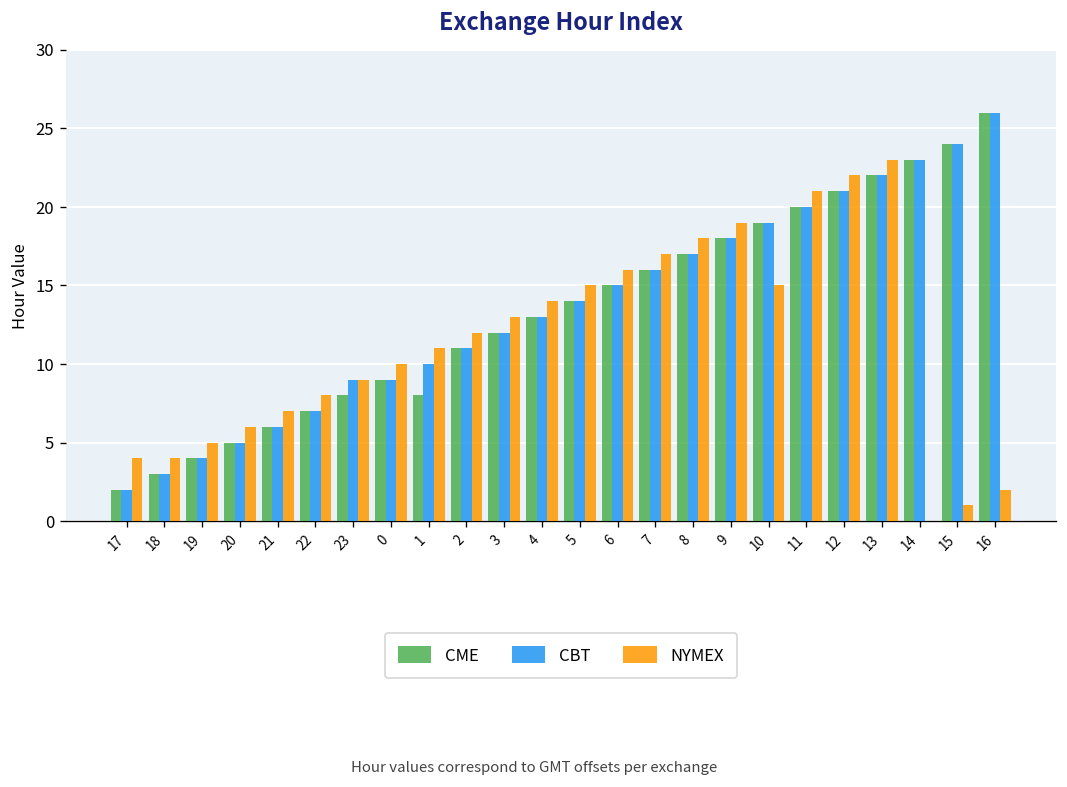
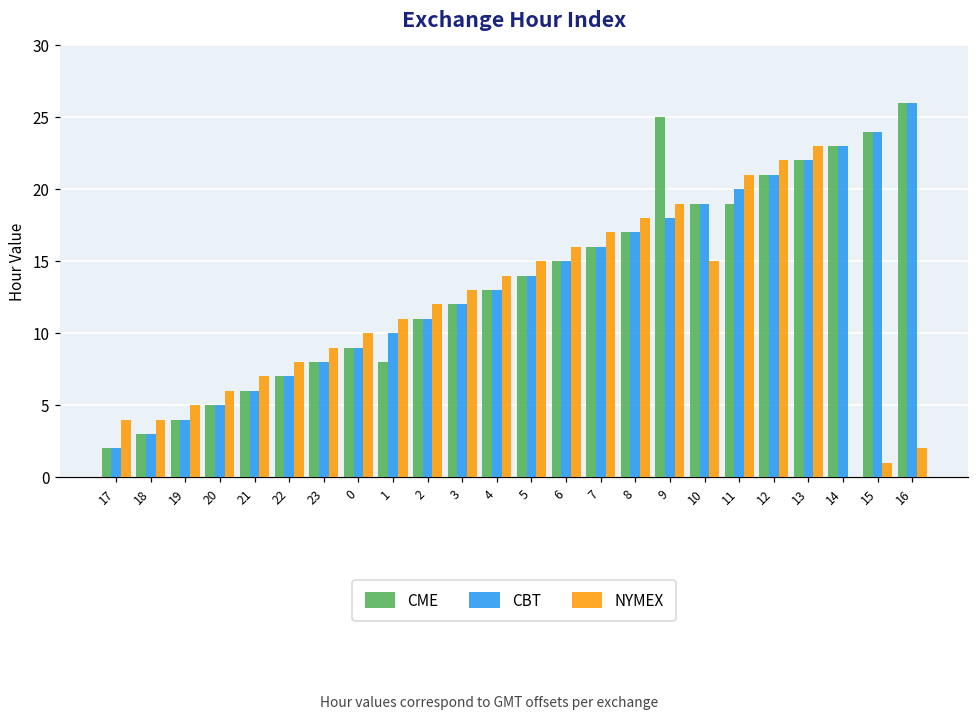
  {
    "CME": {
      "17": 2,
      "18": 3,
      "19": 4,
      "20": 5,
      "21": 6,
      "22": 7,
      "23": 8,
      "0": 9,
      "1": 8,
      "2": 11,
      "3": 12,
      "4": 13,
      "5": 14,
      "6": 15,
      "7": 16,
      "8": 17,
-     "9": 18,
+     "9": 25,
      "10": 19,
-     "11": 20,
+     "11": 19,
      "12": 21,
      "13": 22,
      "14": 23,
      "15": 24,
      "16": 26
    },
    "CBT": {
      "17": 2,
      "18": 3,
      "19": 4,
      "20": 5,
      "21": 6,
      "22": 7,
-     "23": 9,
+     "23": 8,
      "0": 9,
      "1": 10,
      "2": 11,
      "3": 12,
      "4": 13,
      "5": 14,
      "6": 15,
      "7": 16,
      "8": 17,
      "9": 18,
      "10": 19,
      "11": 20,
      "12": 21,
      "13": 22,
      "14": 23,
      "15": 24,
      "16": 26
    },
    "NYMEX": {
      "17": 4,
      "18": 4,
      "19": 5,
      "20": 6,
      "21": 7,
      "22": 8,
      "23": 9,
      "0": 10,
      "1": 11,
      "2": 12,
      "3": 13,
      "4": 14,
      "5": 15,
      "6": 16,
      "7": 17,
      "8": 18,
      "9": 19,
      "10": 15,
      "11": 21,
      "12": 22,
      "13": 23,
      "14": 0,
      "15": 1,
      "16": 2
    }
  }
